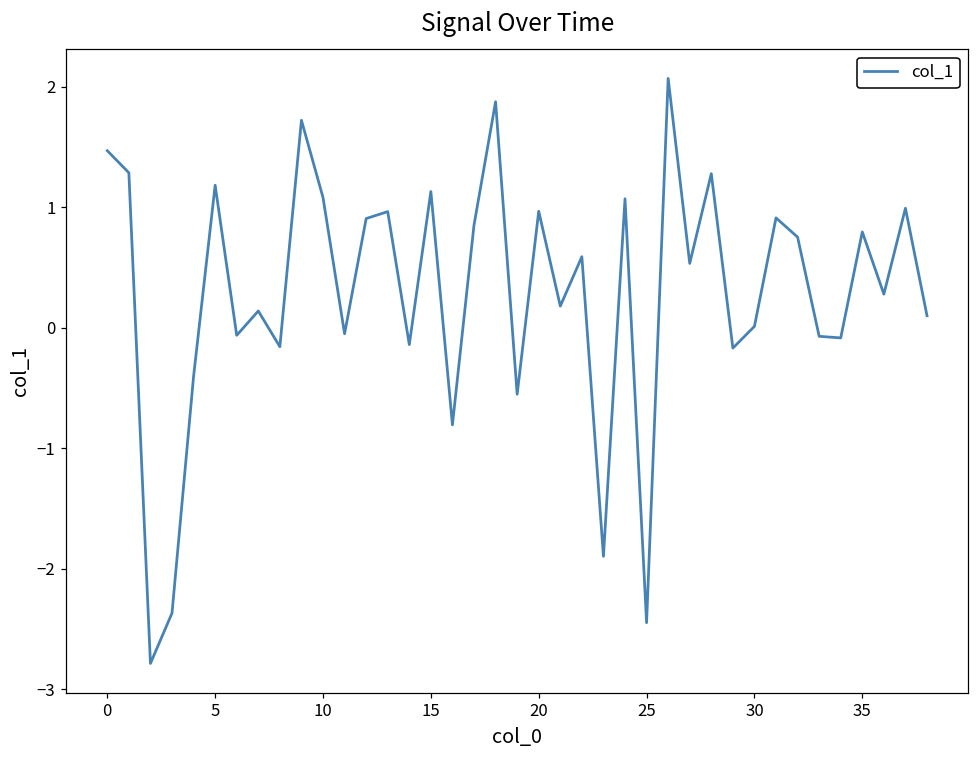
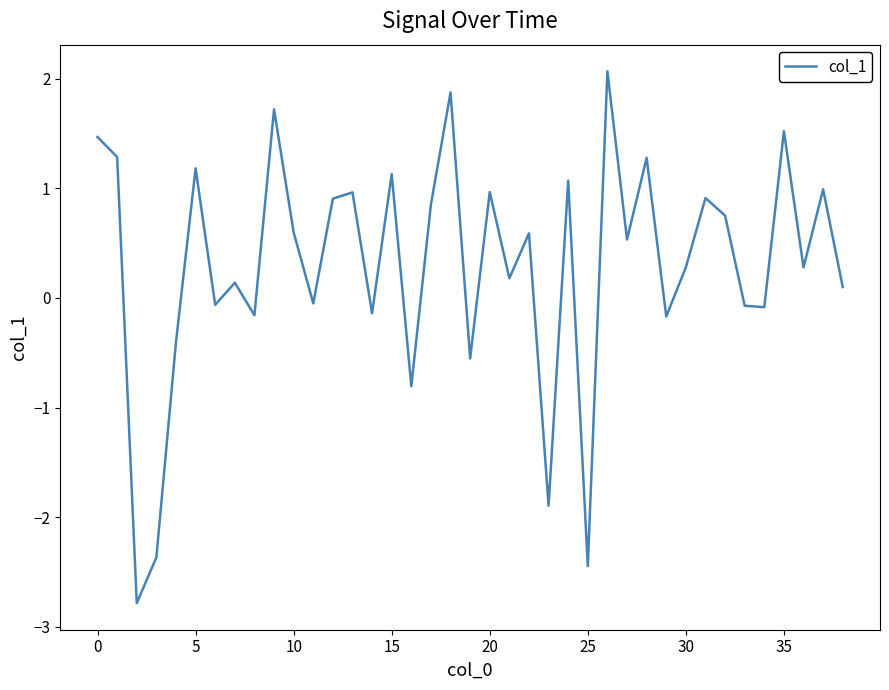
  {
    "0": 1.47,
    "5": 1.18,
-   "10": 1.08,
+   "10": 0.60,
    "15": 1.13,
    "20": 0.97,
    "25": -2.45,
-   "30": 0.01,
-   "35": 0.79
+   "30": 0.28,
+   "35": 1.52
  }
